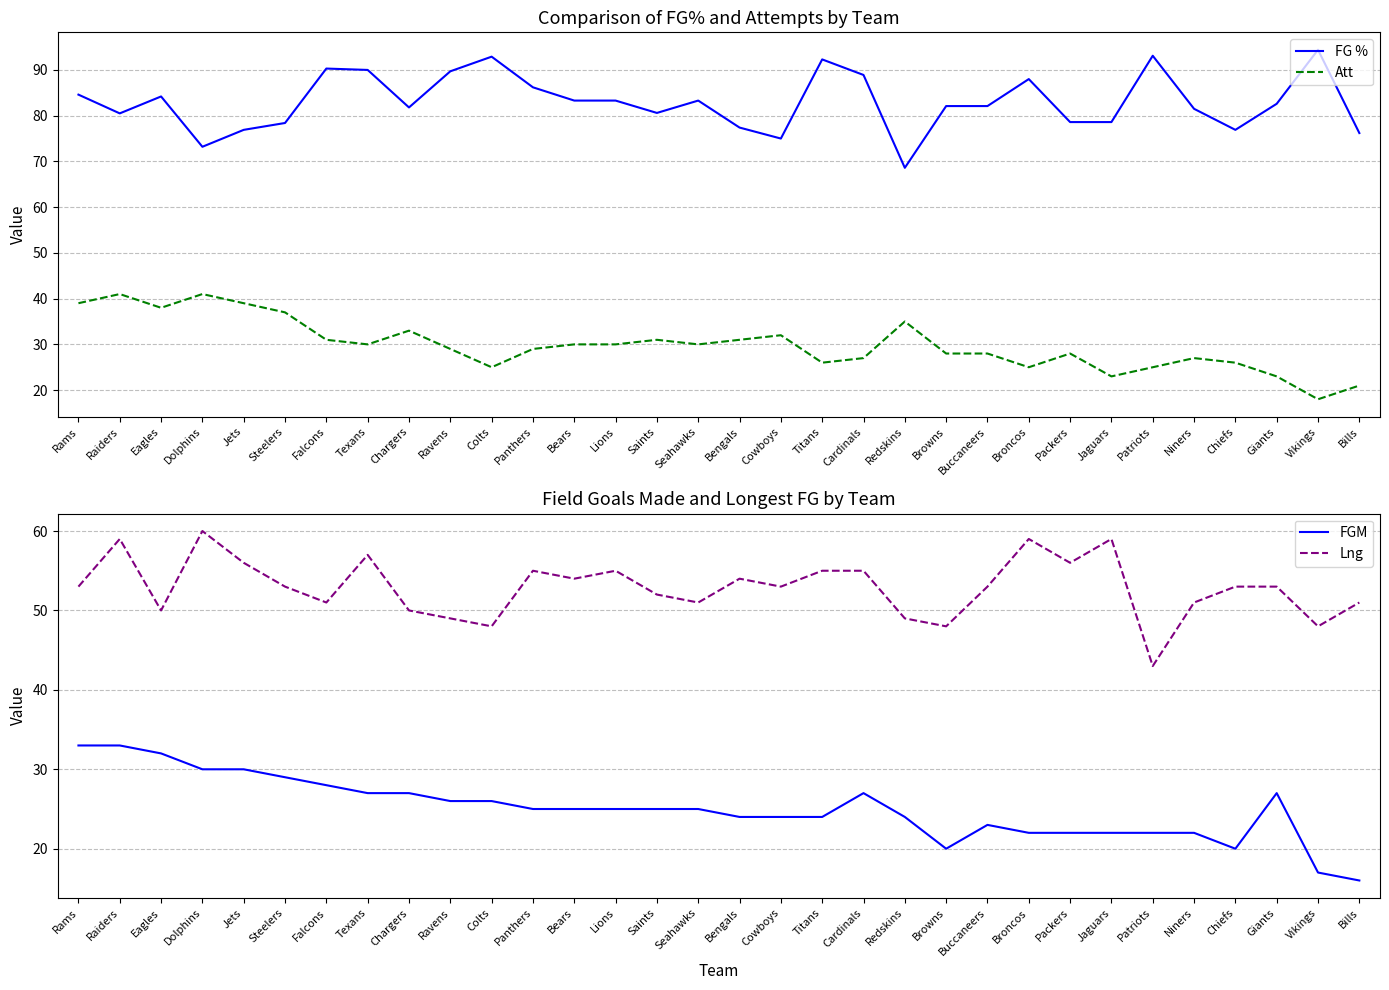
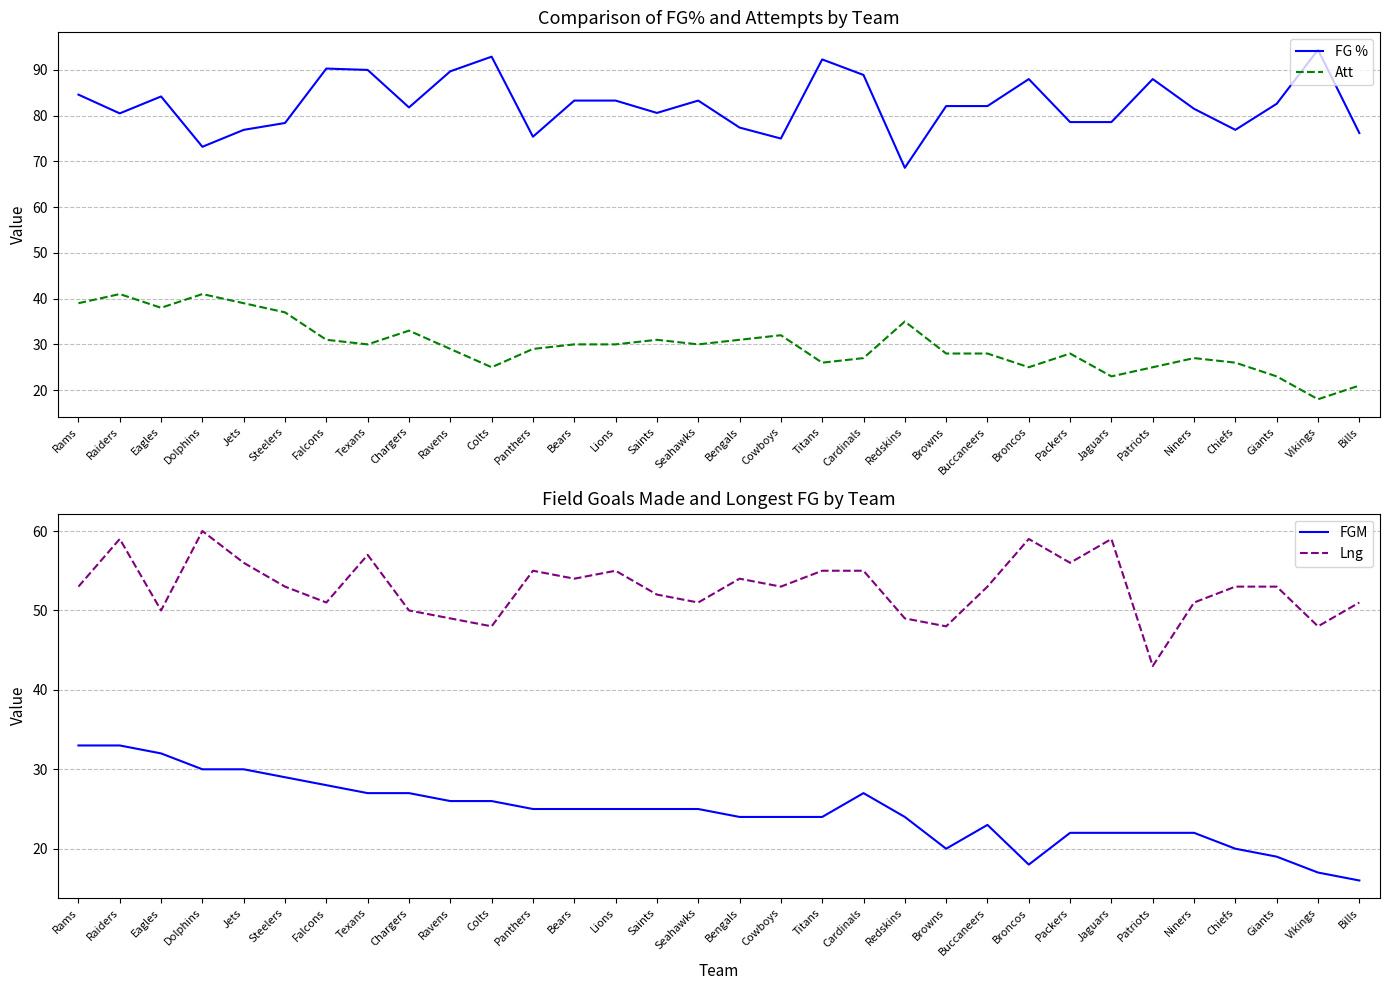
  {
    "Comparison of FG% and Attempts by Team": {
      "FG %": {
        "Rams": 85,
        "Raiders": 81,
        "Eagles": 84,
        "Dolphins": 73,
        "Jets": 77,
        "Steelers": 78,
        "Falcons": 90,
        "Texans": 90,
        "Chargers": 82,
        "Ravens": 90,
        "Colts": 93,
-       "Panthers": 86,
+       "Panthers": 75,
        "Bears": 83,
        "Lions": 83,
        "Saints": 81,
        "Seahawks": 83,
        "Bengals": 77,
        "Cowboys": 75,
        "Titans": 92,
        "Cardinals": 89,
        "Redskins": 69,
        "Browns": 82,
        "Buccaneers": 82,
        "Broncos": 88,
        "Packers": 79,
        "Jaguars": 79,
-       "Patriots": 93,
+       "Patriots": 88,
        "Niners": 82,
        "Chiefs": 77,
        "Giants": 83,
        "Bills": 76
      },
      "Att": {
        "Rams": 39,
        "Raiders": 41,
        "Eagles": 38,
        "Dolphins": 41,
        "Jets": 39,
        "Steelers": 37,
        "Falcons": 31,
        "Texans": 30,
        "Chargers": 33,
        "Ravens": 29,
        "Colts": 25,
        "Panthers": 29,
        "Bears": 30,
        "Lions": 30,
        "Saints": 31,
        "Seahawks": 30,
        "Bengals": 31,
        "Cowboys": 32,
        "Titans": 26,
        "Cardinals": 27,
        "Redskins": 35,
        "Browns": 28,
        "Buccaneers": 28,
        "Broncos": 25,
        "Packers": 28,
        "Jaguars": 23,
        "Patriots": 25,
        "Niners": 27,
        "Chiefs": 26,
        "Giants": 23,
        "Vikings": 18,
        "Bills": 21
      }
    },
    "Field Goals Made and Longest FG by Team": {
      "FGM": {
        "Rams": 33,
        "Raiders": 33,
        "Eagles": 32,
        "Dolphins": 30,
        "Jets": 30,
        "Steelers": 29,
        "Falcons": 28,
        "Texans": 27,
        "Chargers": 27,
        "Ravens": 26,
        "Colts": 26,
        "Panthers": 25,
        "Bears": 25,
        "Lions": 25,
        "Saints": 25,
        "Seahawks": 25,
        "Bengals": 24,
        "Cowboys": 24,
        "Titans": 24,
        "Cardinals": 27,
        "Redskins": 24,
        "Browns": 20,
        "Buccaneers": 23,
-       "Broncos": 22,
+       "Broncos": 18,
        "Packers": 22,
        "Jaguars": 22,
        "Patriots": 22,
        "Niners": 22,
        "Chiefs": 20,
-       "Giants": 27,
+       "Giants": 19,
        "Vikings": 17,
        "Bills": 16
      },
      "Lng": {
        "Rams": 53,
        "Raiders": 59,
        "Eagles": 50,
        "Dolphins": 60,
        "Jets": 56,
        "Steelers": 53,
        "Falcons": 51,
        "Texans": 57,
        "Chargers": 50,
        "Ravens": 49,
        "Colts": 48,
        "Panthers": 55,
        "Bears": 54,
        "Lions": 55,
        "Saints": 52,
        "Seahawks": 51,
        "Bengals": 54,
        "Cowboys": 53,
        "Titans": 55,
        "Cardinals": 55,
        "Redskins": 49,
        "Browns": 48,
        "Buccaneers": 53,
        "Broncos": 59,
        "Packers": 56,
        "Jaguars": 59,
        "Patriots": 43,
        "Niners": 51,
        "Chiefs": 53,
        "Giants": 53,
        "Vikings": 48,
        "Bills": 51
      }
    }
  }
